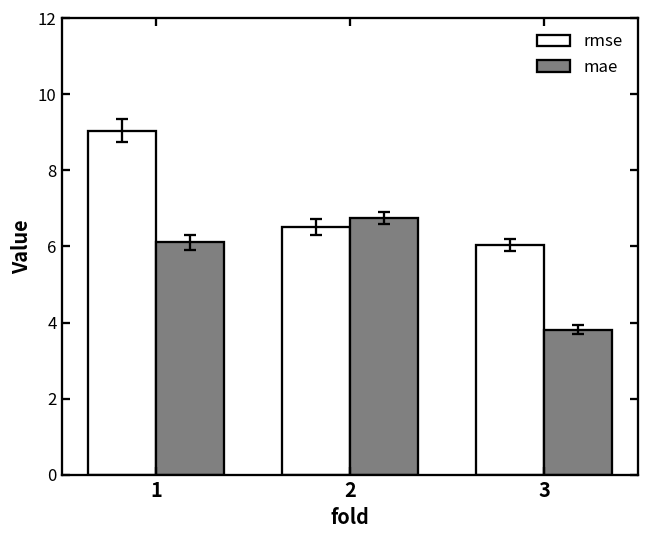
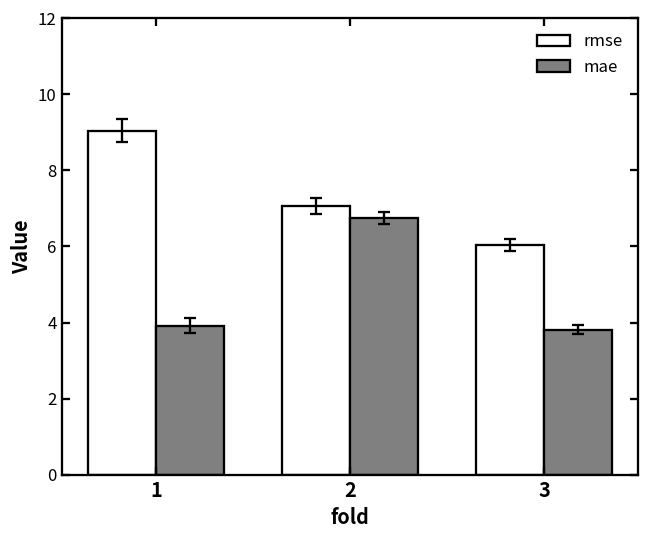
  {
    "rmse": {
      "1": 9.0,
-     "2": 6.5,
+     "2": 7.1,
      "3": 6.0
    },
    "mae": {
-     "1": 6.1,
+     "1": 3.9,
      "2": 6.7,
      "3": 3.8
    }
  }
